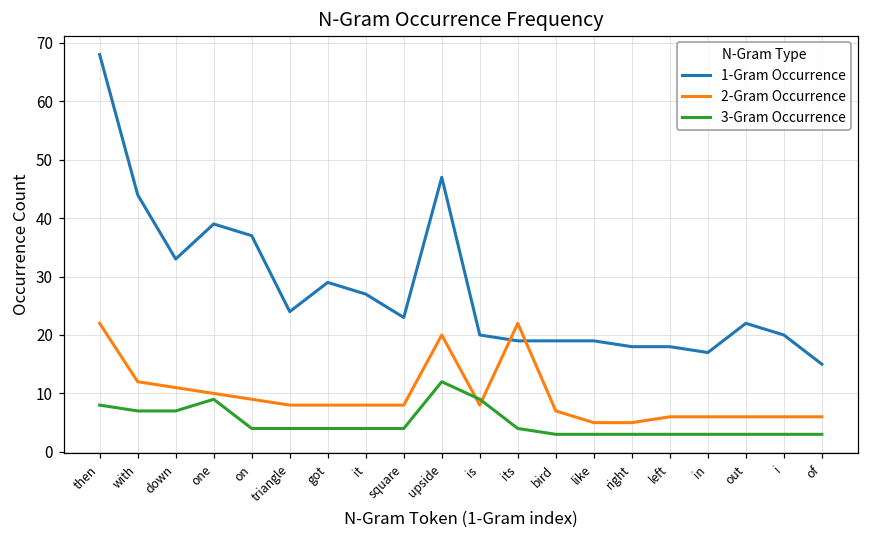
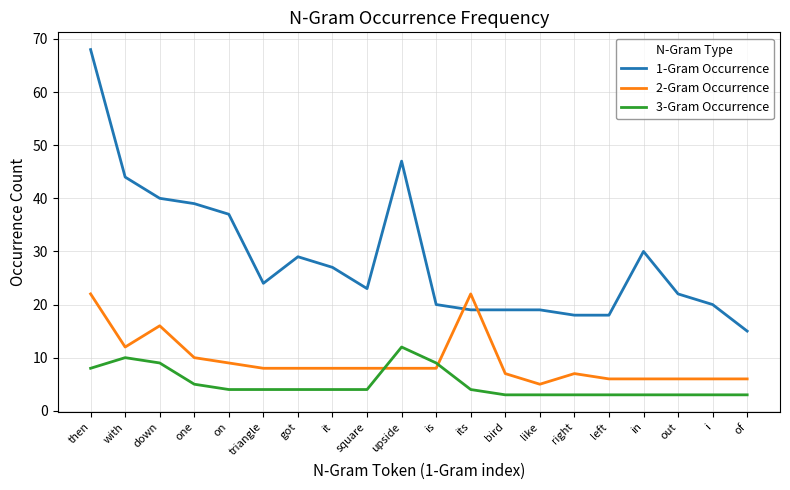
  {
    "1-Gram Occurrence": {
      "then": 68,
      "with": 44,
-     "down": 33,
+     "down": 40,
      "one": 39,
      "on": 37,
      "triangle": 24,
      "got": 29,
      "it": 27,
      "square": 23,
      "upside": 47,
      "is": 20,
      "its": 19,
      "bird": 19,
      "like": 19,
      "right": 18,
      "left": 18,
-     "in": 17,
+     "in": 30,
      "out": 22,
      "i": 20,
      "of": 15
    },
    "2-Gram Occurrence": {
      "then": 22,
      "with": 12,
-     "down": 11,
+     "down": 16,
      "one": 10,
      "on": 9,
      "triangle": 8,
      "got": 8,
      "it": 8,
      "square": 8,
-     "upside": 20,
+     "upside": 8,
      "is": 8,
      "its": 22,
      "bird": 7,
      "like": 5,
-     "right": 5,
+     "right": 7,
      "left": 6,
      "in": 6,
      "out": 6,
      "i": 6,
      "of": 6
    },
    "3-Gram Occurrence": {
      "then": 8,
-     "with": 7,
-     "down": 7,
-     "one": 9,
+     "with": 10,
+     "down": 9,
+     "one": 5,
      "on": 4,
      "triangle": 4,
      "got": 4,
      "it": 4,
      "square": 4,
      "upside": 12,
      "is": 9,
      "its": 4,
      "bird": 3,
      "like": 3,
      "right": 3,
      "left": 3,
      "in": 3,
      "out": 3,
      "i": 3,
      "of": 3
    }
  }
